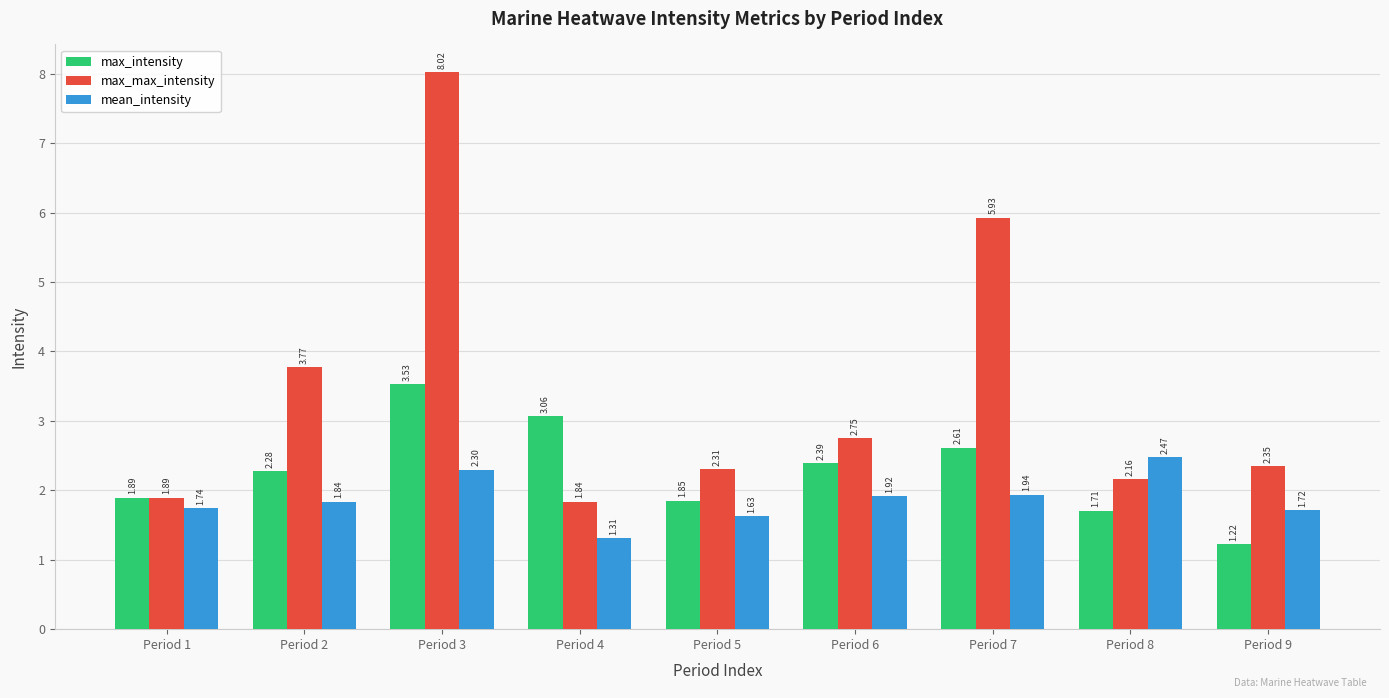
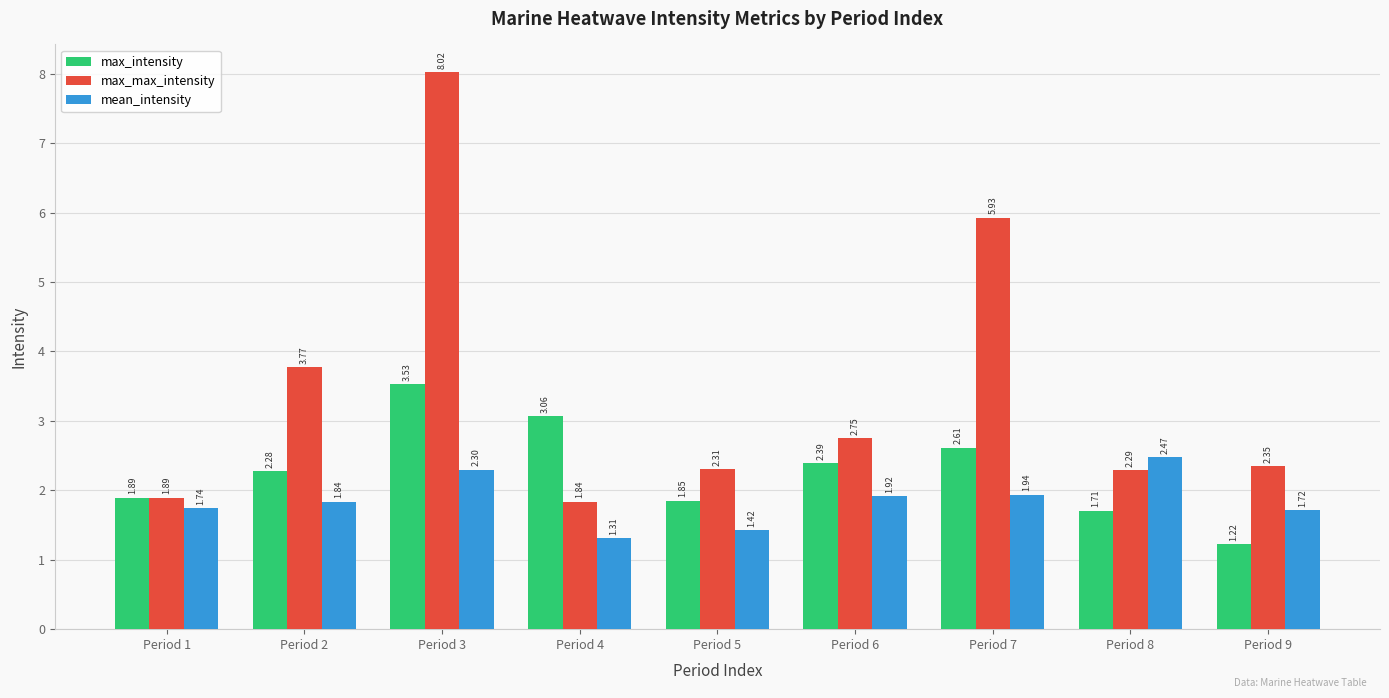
  {
    "max_intensity": {
      "Period 1": 1.89,
      "Period 2": 2.28,
      "Period 3": 3.53,
      "Period 4": 3.06,
      "Period 5": 1.85,
      "Period 6": 2.39,
      "Period 7": 2.61,
      "Period 8": 1.71,
      "Period 9": 1.22
    },
    "max_max_intensity": {
      "Period 1": 1.89,
      "Period 2": 3.77,
      "Period 3": 8.02,
      "Period 4": 1.84,
      "Period 5": 2.31,
      "Period 6": 2.75,
      "Period 7": 5.93,
-     "Period 8": 2.16,
+     "Period 8": 2.29,
      "Period 9": 2.35
    },
    "mean_intensity": {
      "Period 1": 1.74,
      "Period 2": 1.84,
      "Period 3": 2.30,
      "Period 4": 1.31,
-     "Period 5": 1.63,
+     "Period 5": 1.42,
      "Period 6": 1.92,
      "Period 7": 1.94,
      "Period 8": 2.47,
      "Period 9": 1.72
    }
  }
